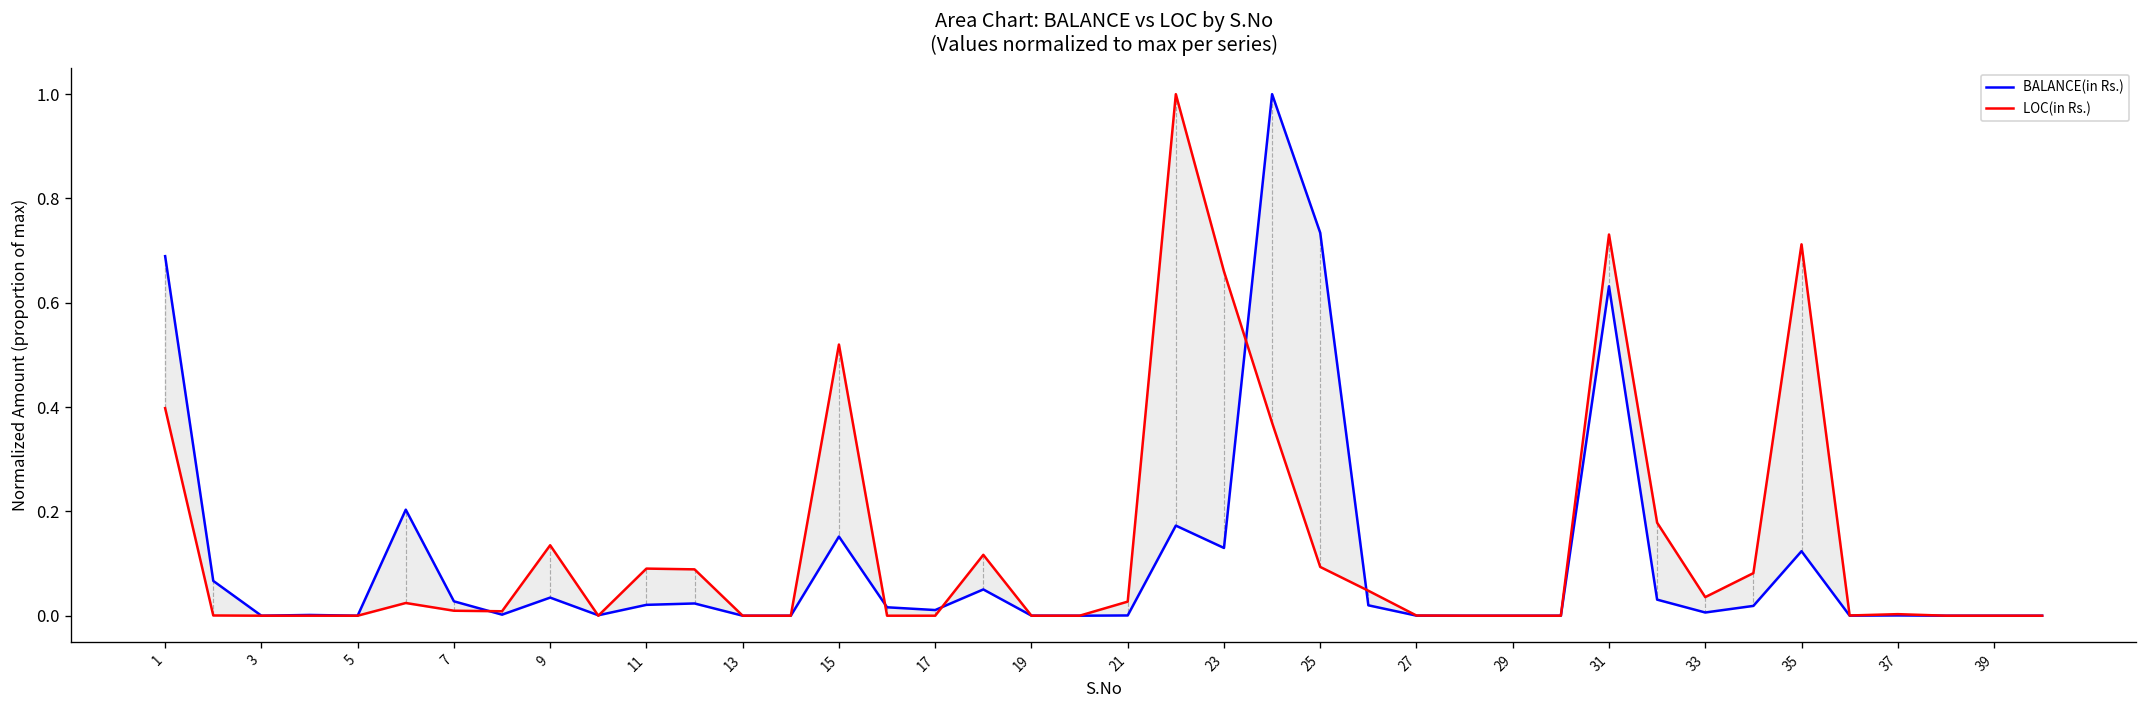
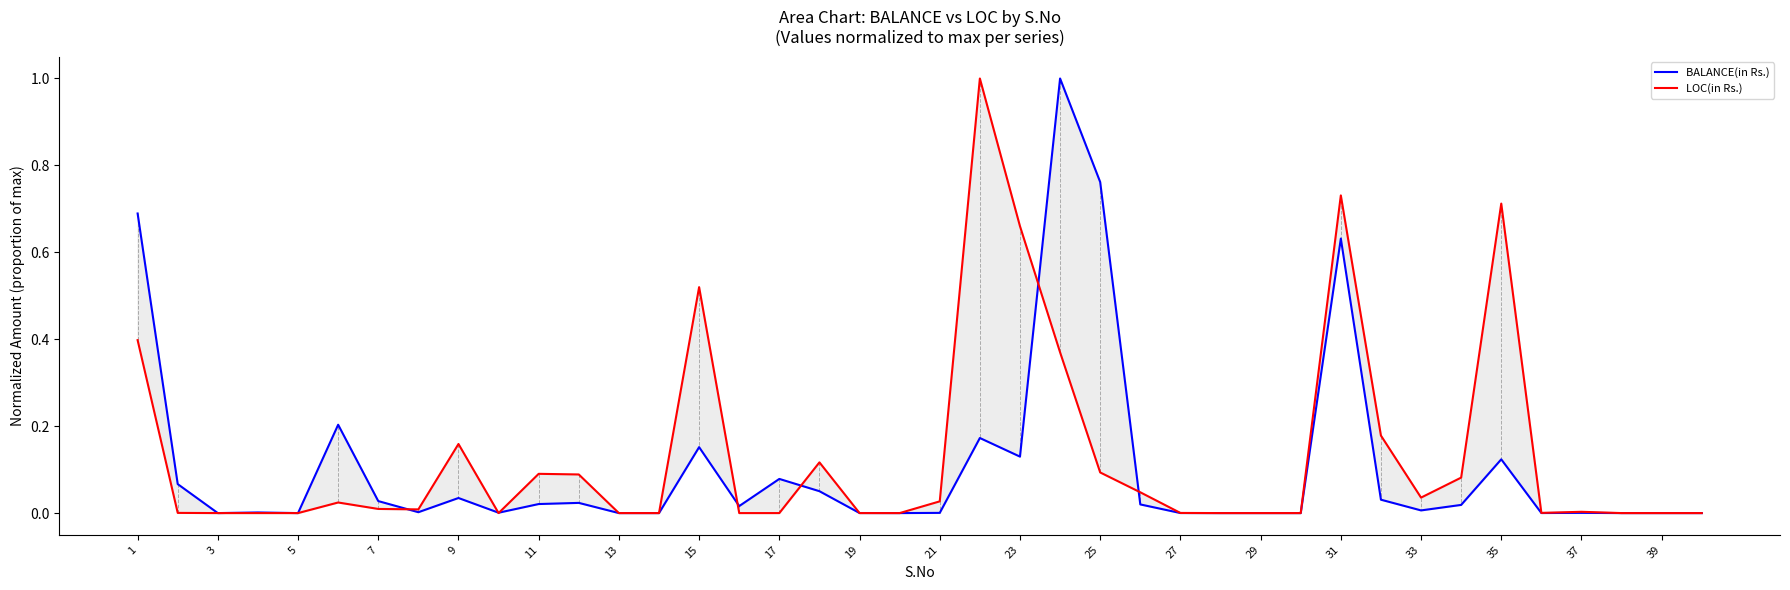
  {
    "BALANCE(in Rs.)": {
-     "17": 0.01,
-     "25": 0.73
+     "17": 0.08,
+     "25": 0.76
    },
    "LOC(in Rs.)": {
-     "9": 0.14
+     "9": 0.16
    }
  }
